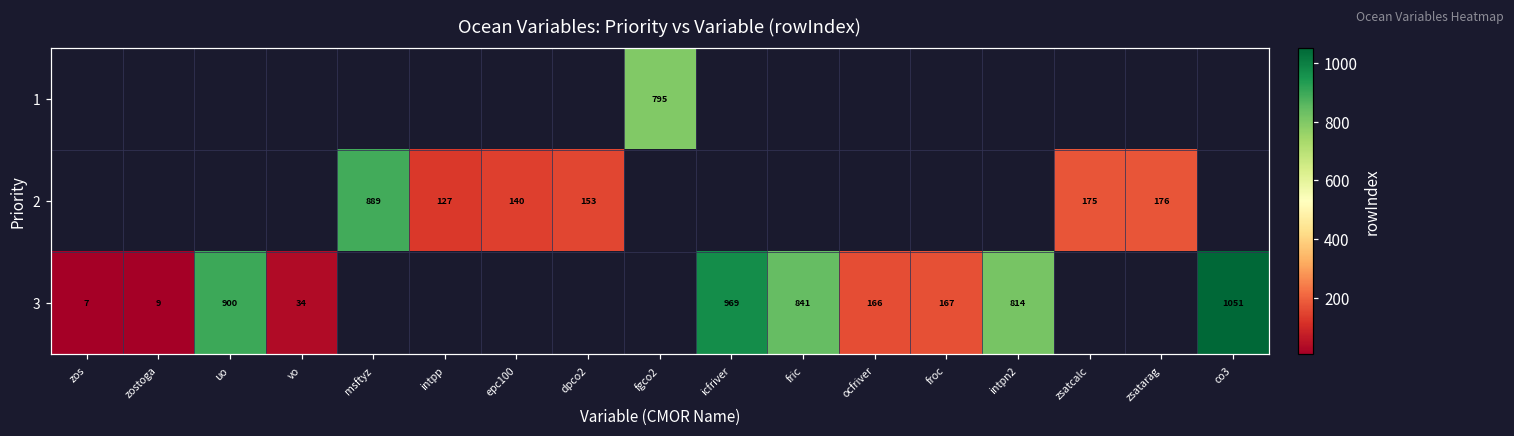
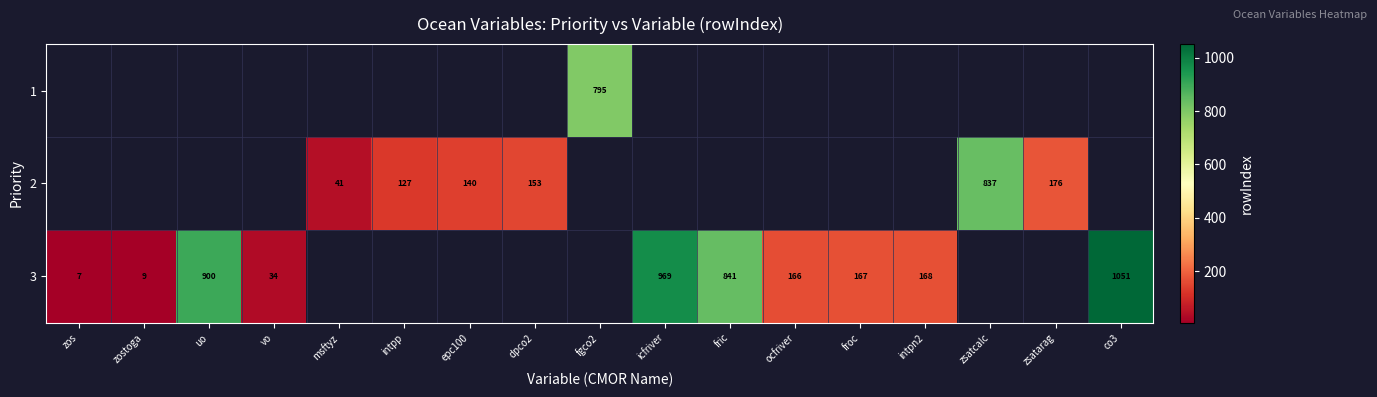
  {
    "1": {
      "fgco2": 795
    },
    "2": {
-     "msftyz": 889,
+     "msftyz": 41,
      "intpp": 127,
      "epc100": 140,
      "dpco2": 153,
-     "zsatcalc": 175,
+     "zsatcalc": 837,
      "zsatarag": 176
    },
    "3": {
      "zos": 7,
      "zostoga": 9,
      "uo": 900,
      "vo": 34,
      "icfriver": 969,
      "fric": 841,
      "ocfriver": 166,
      "froc": 167,
-     "intpn2": 814,
+     "intpn2": 168,
      "co3": 1051
    }
  }
